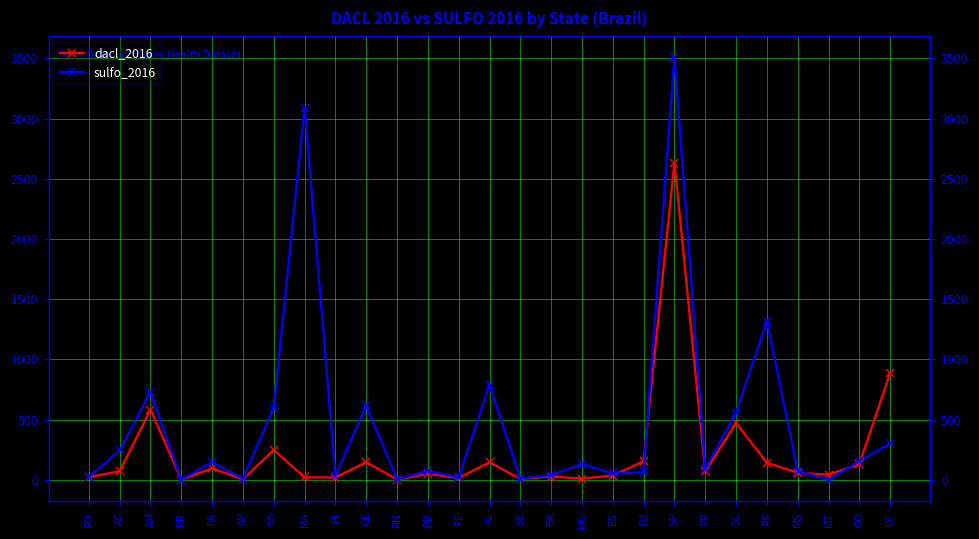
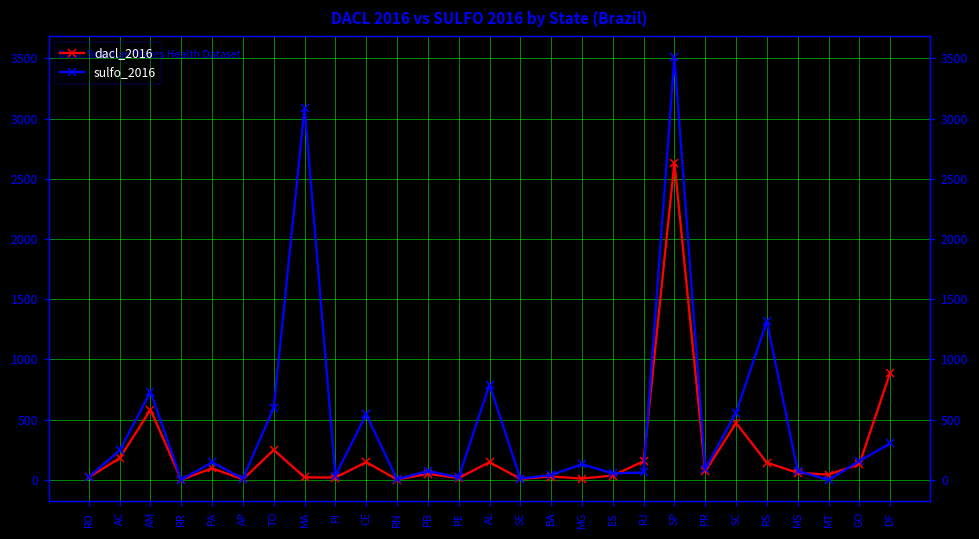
  {
    "dacl_2016": {
-     "AC": 70,
+     "AC": 180,
      "AM": 580,
      "PA": 100,
      "TO": 250,
      "MA": 20,
      "CE": 150,
      "PB": 50,
      "AL": 150,
      "MG": 10,
      "RJ": 160,
      "SP": 2640,
      "SC": 470,
      "RS": 140,
      "MT": 40,
      "GO": 130,
      "DF": 890
    },
    "sulfo_2016": {
      "AC": 250,
      "AM": 730,
      "PA": 150,
      "TO": 600,
      "MA": 3090,
-     "CE": 620,
+     "CE": 540,
      "PB": 70,
      "AL": 790,
      "MG": 130,
      "RJ": 60,
      "SP": 3510,
      "SC": 560,
      "RS": 1320,
      "MT": 0,
      "GO": 160,
      "DF": 300
    }
  }
